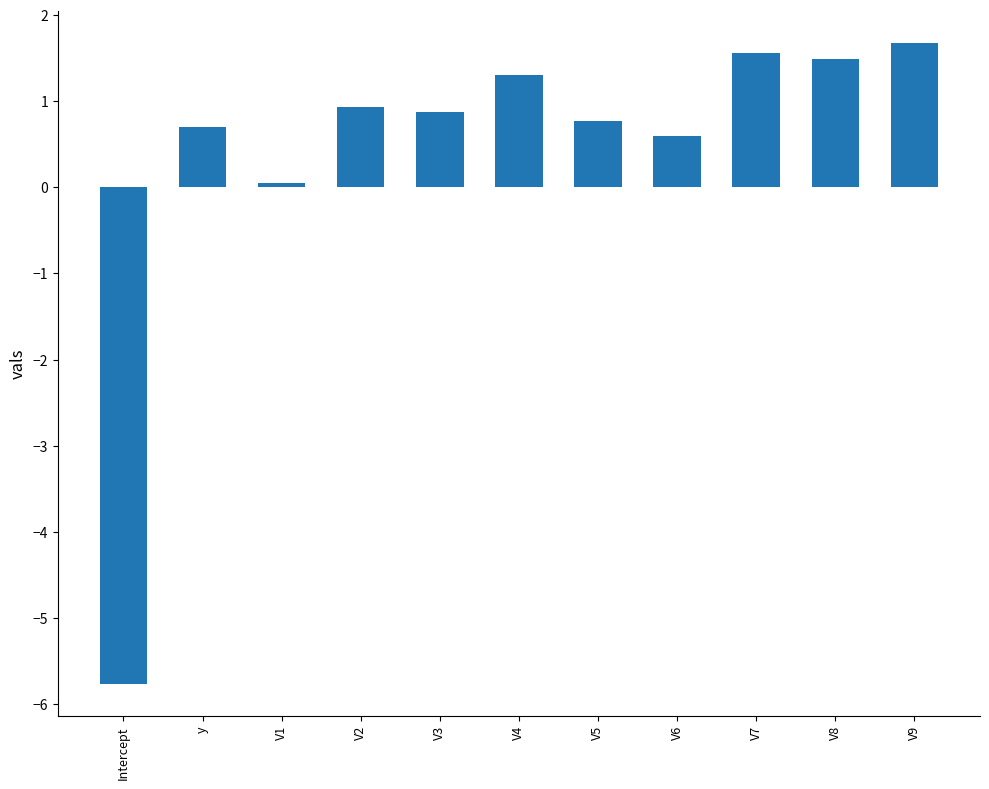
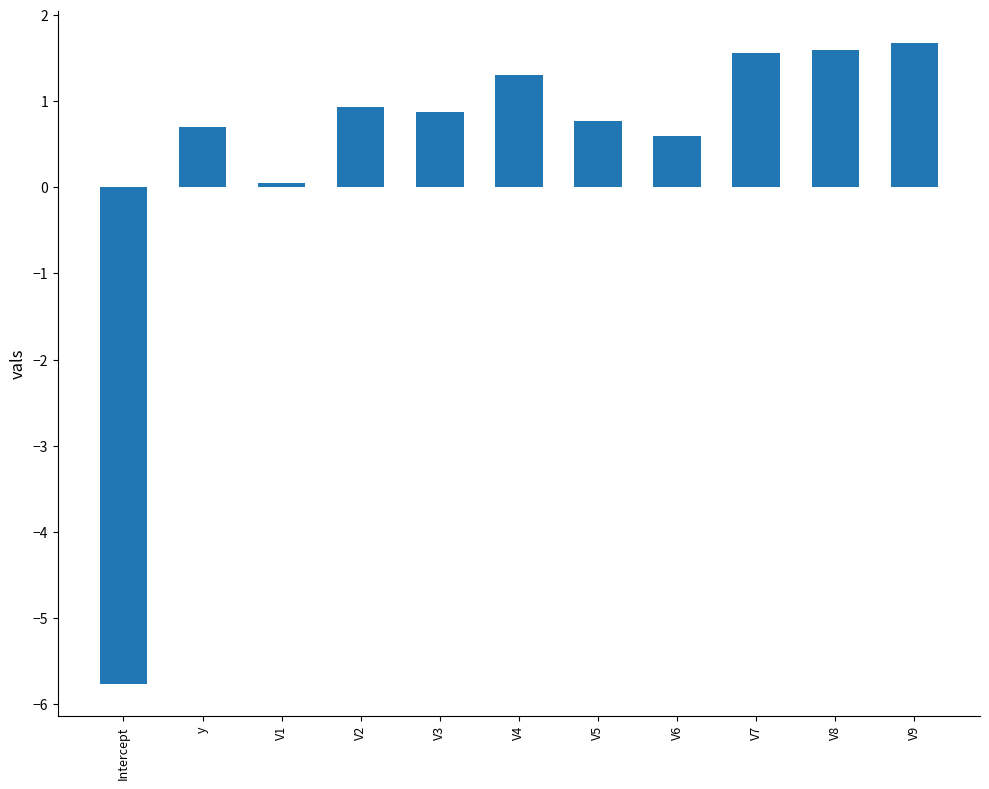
  {
    "Intercept": -5.8,
    "y": 0.7,
    "V1": 0.0,
    "V2": 0.9,
    "V3": 0.9,
    "V4": 1.3,
    "V5": 0.8,
    "V6": 0.6,
    "V7": 1.6,
-   "V8": 1.5,
+   "V8": 1.6,
    "V9": 1.7
  }
